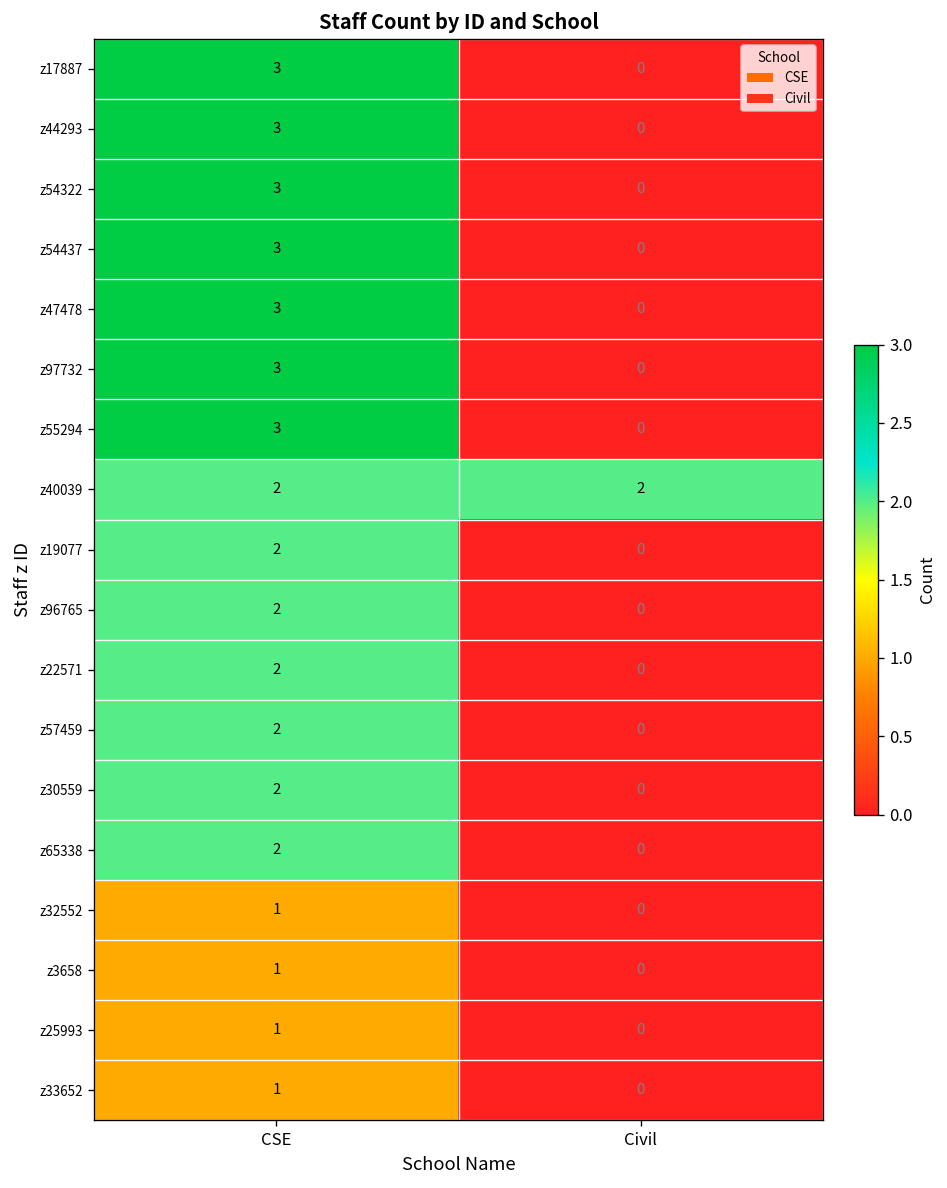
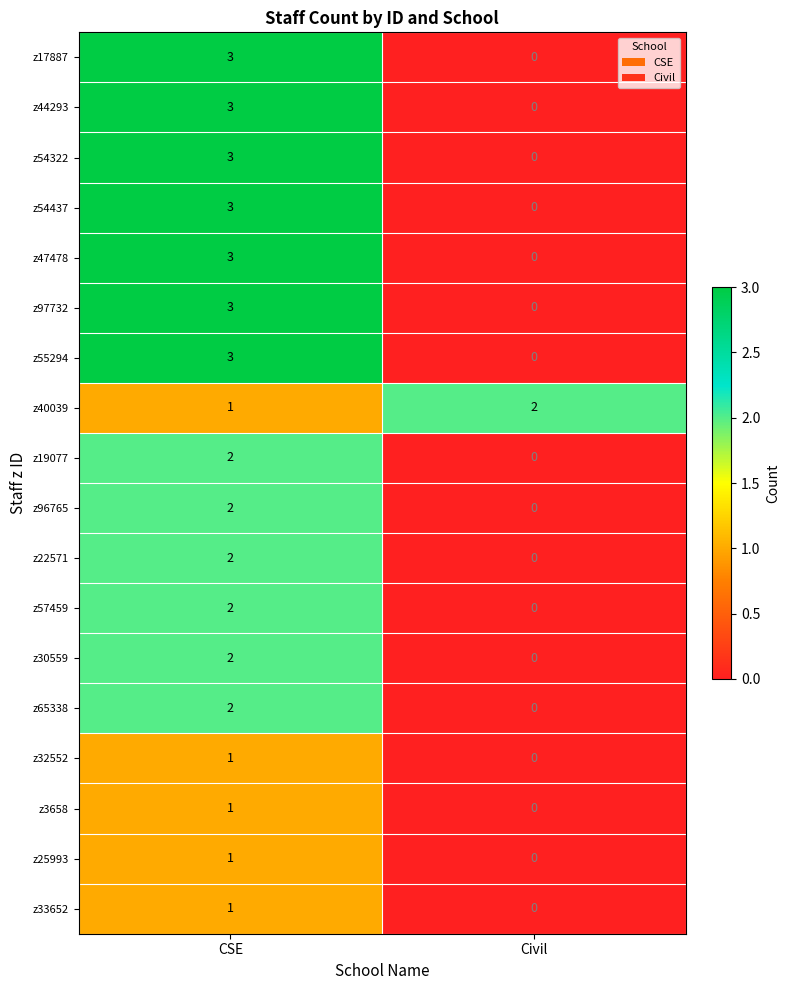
  {
    "z17887": {
      "CSE": 3,
      "Civil": 0
    },
    "z44293": {
      "CSE": 3,
      "Civil": 0
    },
    "z54322": {
      "CSE": 3,
      "Civil": 0
    },
    "z54437": {
      "CSE": 3,
      "Civil": 0
    },
    "z47478": {
      "CSE": 3,
      "Civil": 0
    },
    "z97732": {
      "CSE": 3,
      "Civil": 0
    },
    "z55294": {
      "CSE": 3,
      "Civil": 0
    },
    "z40039": {
-     "CSE": 2,
+     "CSE": 1,
      "Civil": 2
    },
    "z19077": {
      "CSE": 2,
      "Civil": 0
    },
    "z96765": {
      "CSE": 2,
      "Civil": 0
    },
    "z22571": {
      "CSE": 2,
      "Civil": 0
    },
    "z57459": {
      "CSE": 2,
      "Civil": 0
    },
    "z30559": {
      "CSE": 2,
      "Civil": 0
    },
    "z65338": {
      "CSE": 2,
      "Civil": 0
    },
    "z32552": {
      "CSE": 1,
      "Civil": 0
    },
    "z3658": {
      "CSE": 1,
      "Civil": 0
    },
    "z25993": {
      "CSE": 1,
      "Civil": 0
    },
    "z33652": {
      "CSE": 1,
      "Civil": 0
    }
  }
